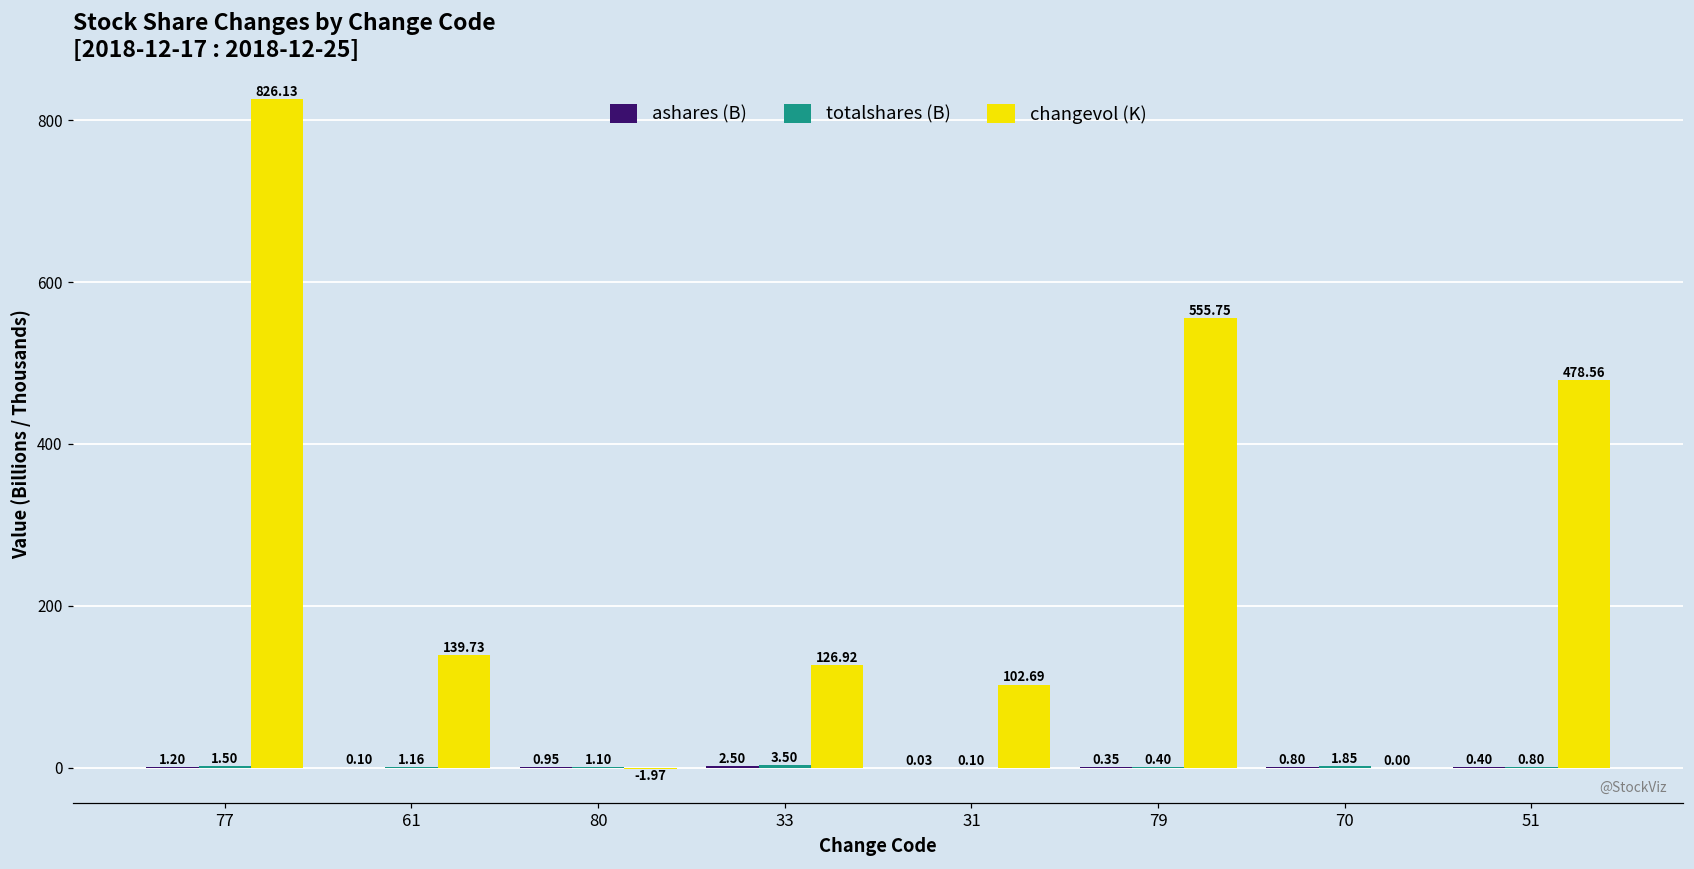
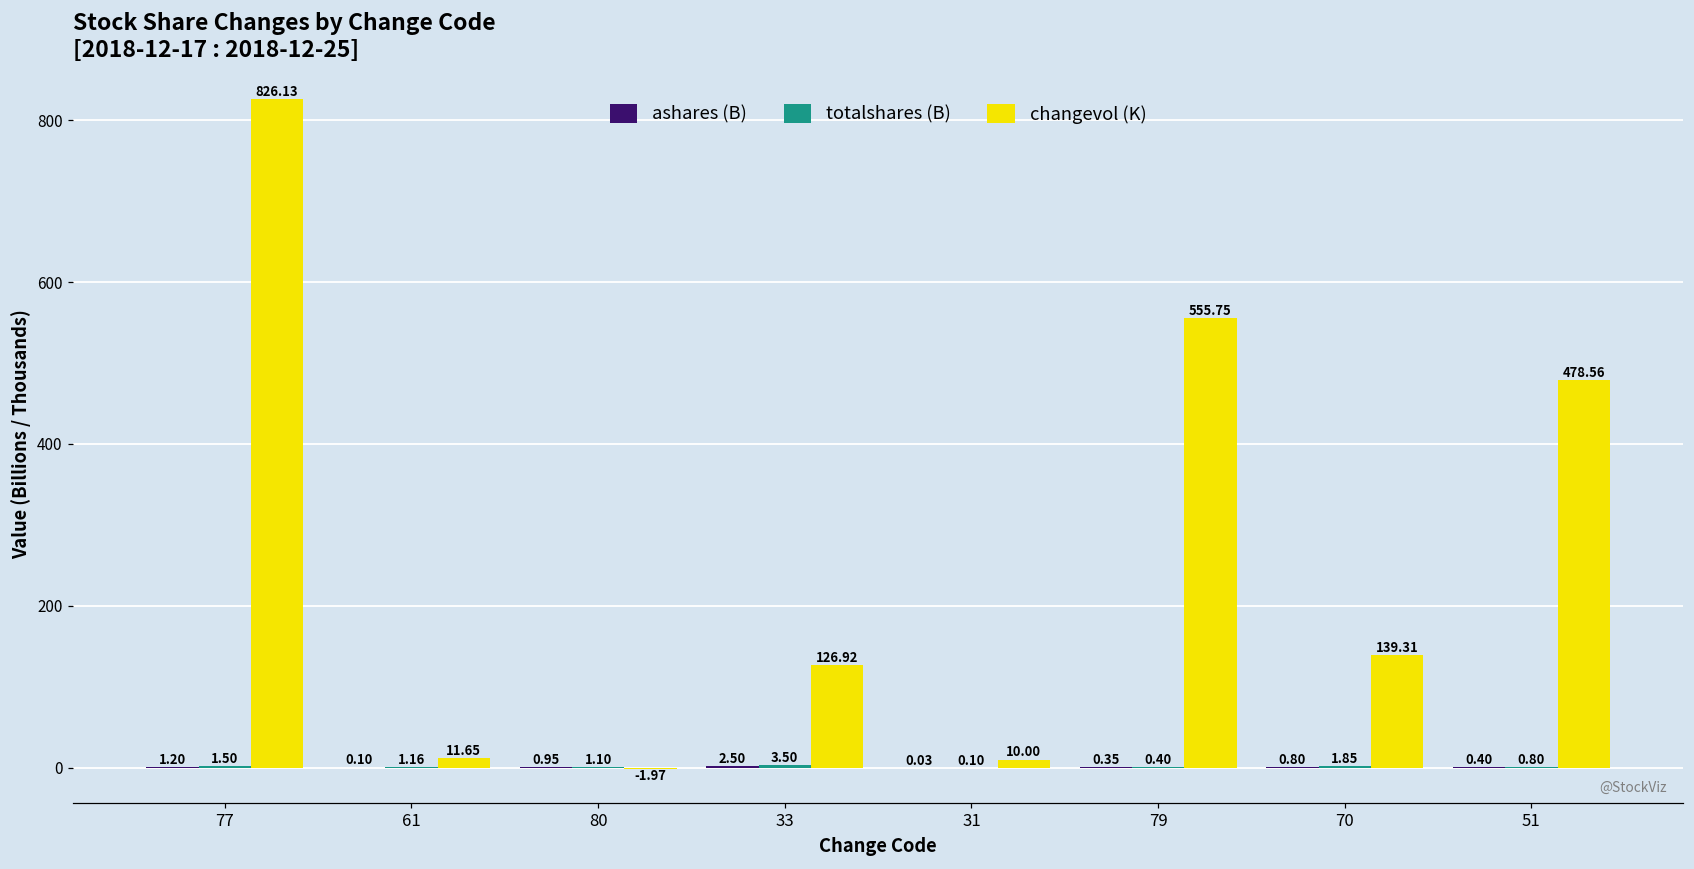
  {
    "ashares (B)": {
      "77": 1.20,
      "61": 0.10,
      "80": 0.95,
      "33": 2.50,
      "31": 0.03,
      "79": 0.35,
      "70": 0.80,
      "51": 0.40
    },
    "totalshares (B)": {
      "77": 1.50,
      "61": 1.16,
      "80": 1.10,
      "33": 3.50,
      "31": 0.10,
      "79": 0.40,
      "70": 1.85,
      "51": 0.80
    },
    "changevol (K)": {
      "77": 826.13,
-     "61": 139.73,
+     "61": 11.65,
      "80": -1.97,
      "33": 126.92,
-     "31": 102.69,
+     "31": 10.00,
      "79": 555.75,
-     "70": 0.00,
+     "70": 139.31,
      "51": 478.56
    }
  }
